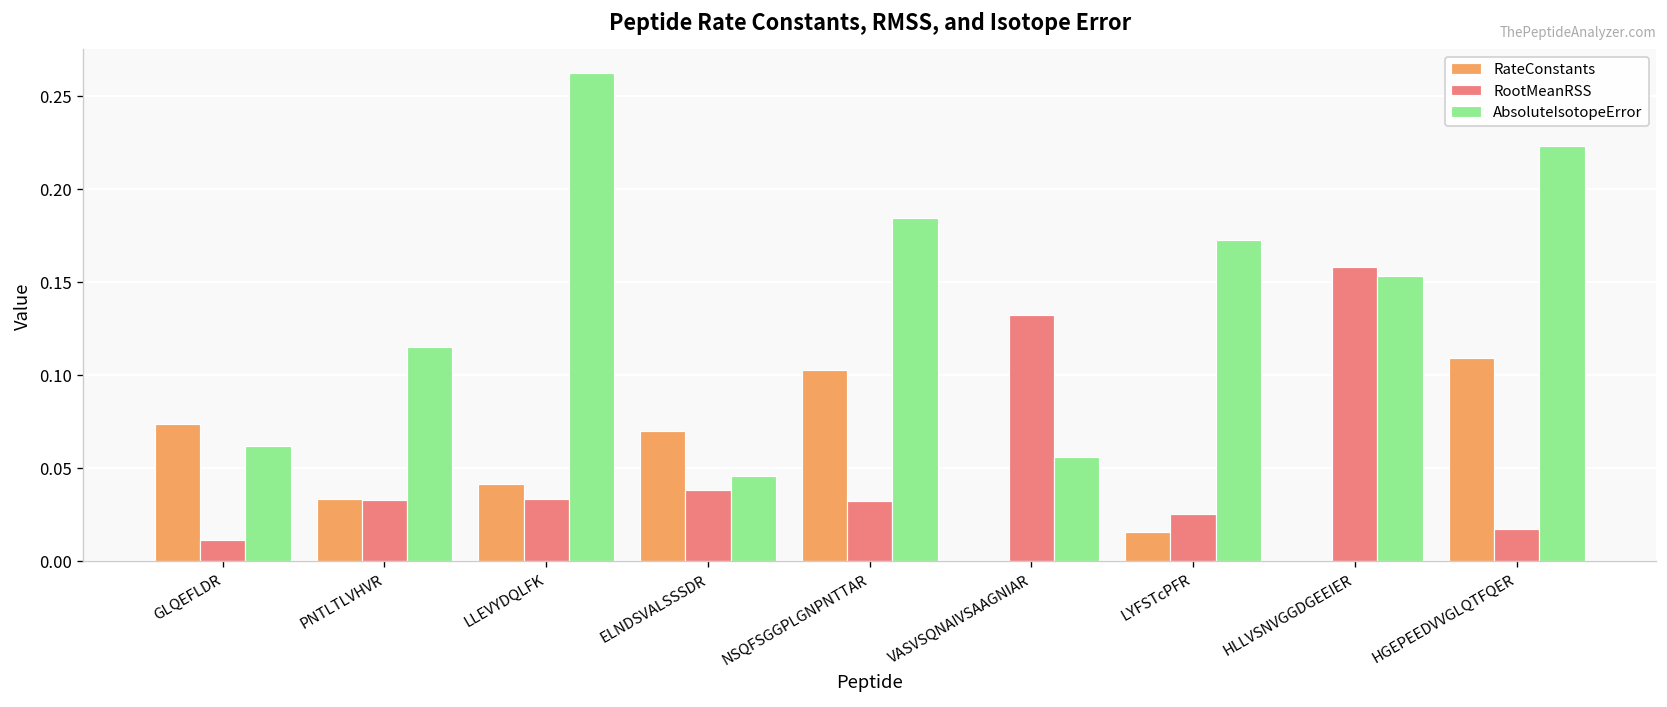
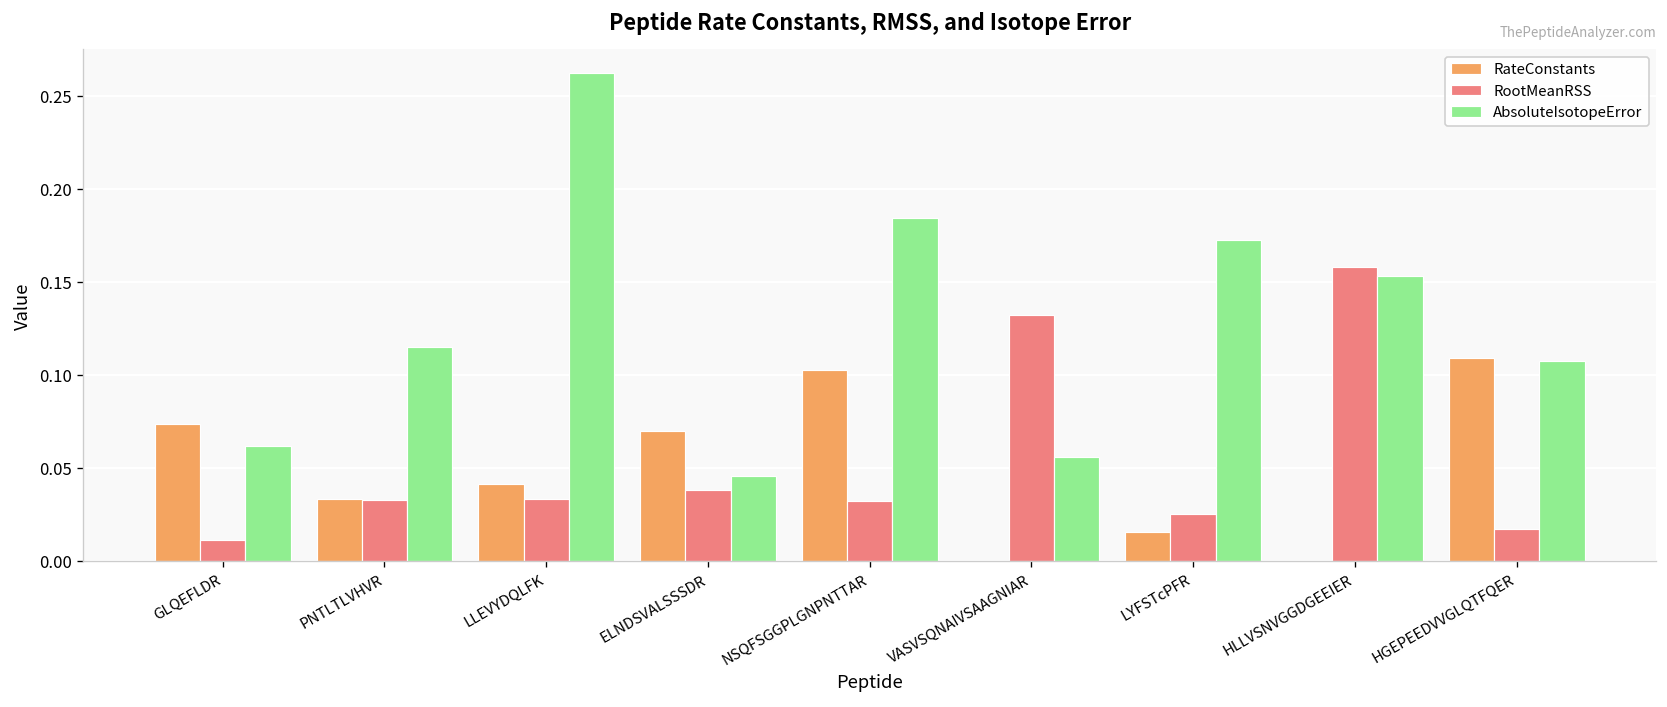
  {
    "AbsoluteIsotopeError": {
      "GLQEFLDR": 0.062,
      "PNTLTLVHVR": 0.115,
      "LLEVYDQLFK": 0.262,
      "ELNDSVALSSSDR": 0.046,
      "NSQFSGGPLGNPNTTAR": 0.184,
      "VASVSQNAIVSAAGNIAR": 0.056,
      "LYFSTcPFR": 0.172,
      "HLLVSNVGGDGEEIER": 0.153,
-     "HGEPEEDVVGLQTFQER": 0.223
+     "HGEPEEDVVGLQTFQER": 0.108
    }
  }
